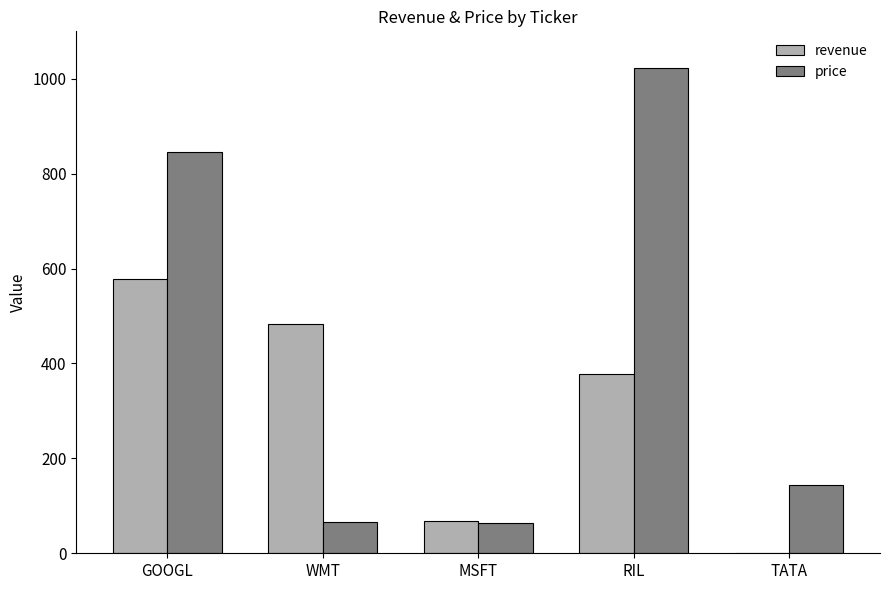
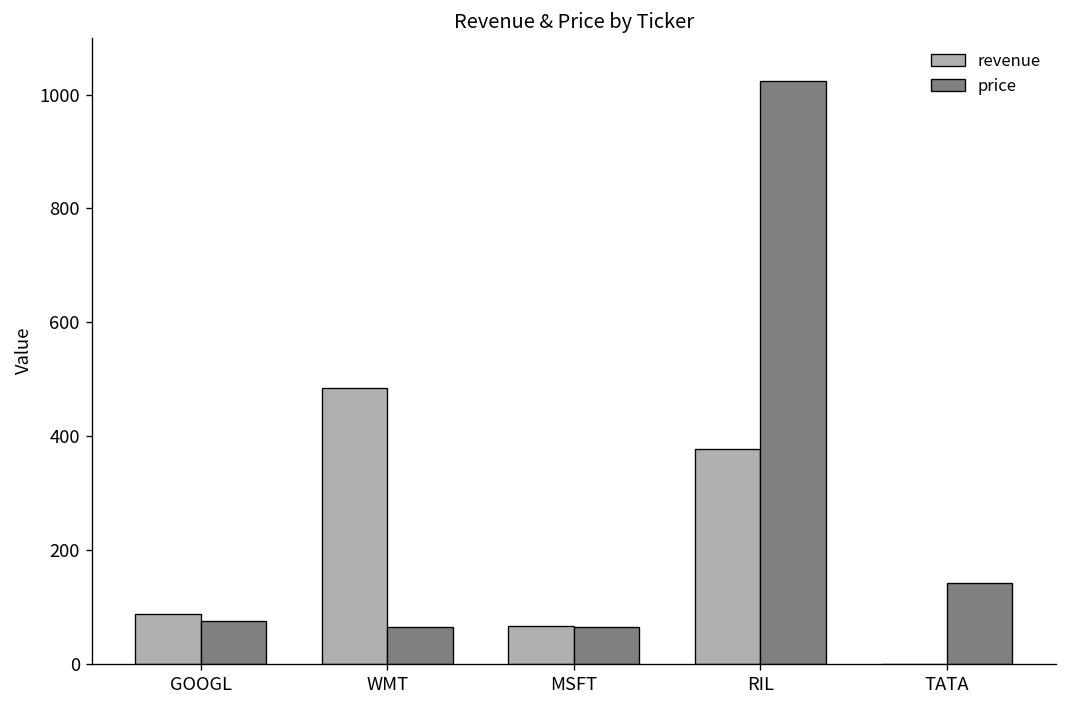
  {
    "revenue": {
-     "GOOGL": 580,
+     "GOOGL": 90,
      "WMT": 480,
      "MSFT": 70,
      "RIL": 380
    },
    "price": {
-     "GOOGL": 850,
+     "GOOGL": 80,
      "WMT": 70,
      "MSFT": 60,
      "RIL": 1020,
      "TATA": 140
    }
  }
